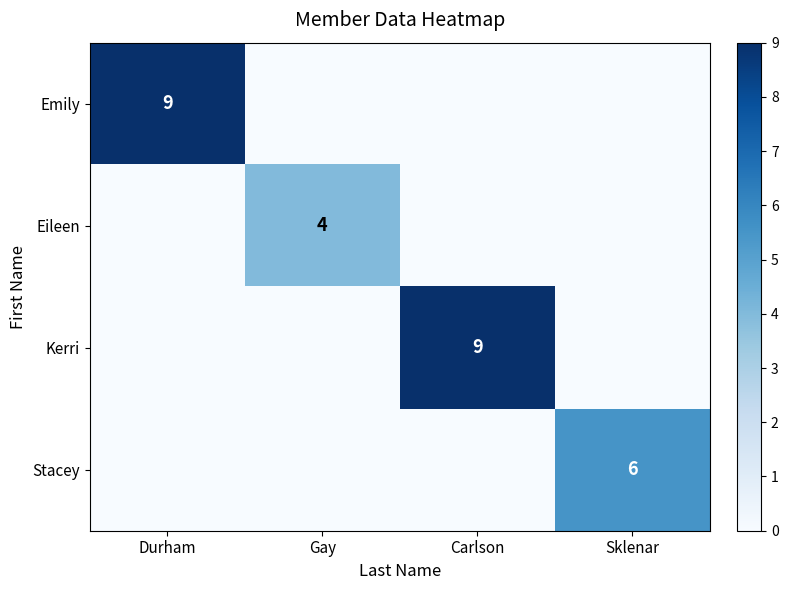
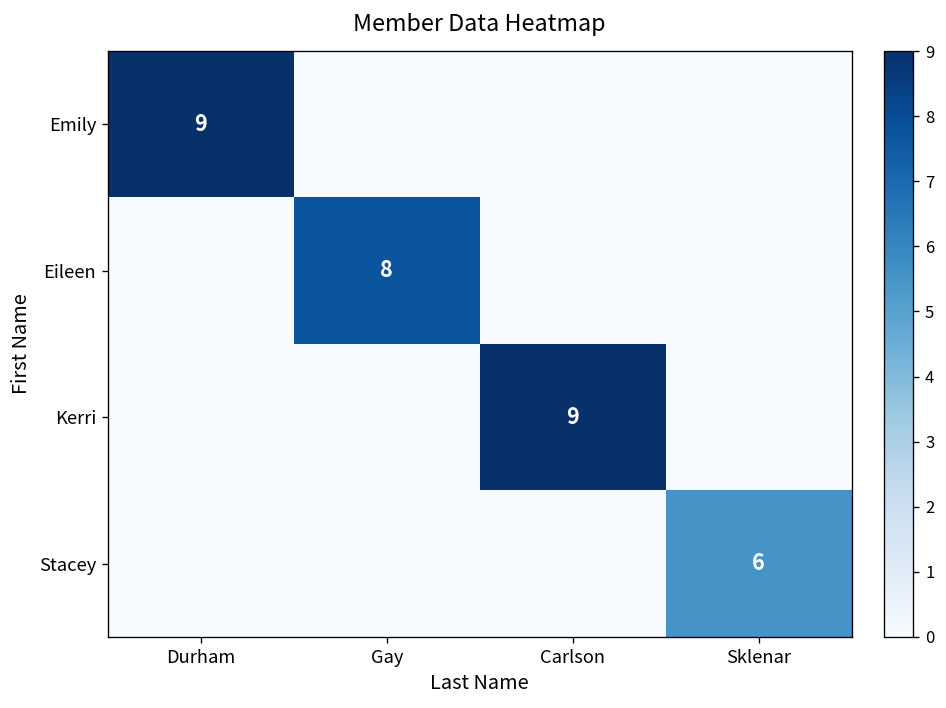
  {
    "Emily": {
      "Durham": 9
    },
    "Eileen": {
-     "Gay": 4
+     "Gay": 8
    },
    "Kerri": {
      "Carlson": 9
    },
    "Stacey": {
      "Sklenar": 6
    }
  }
